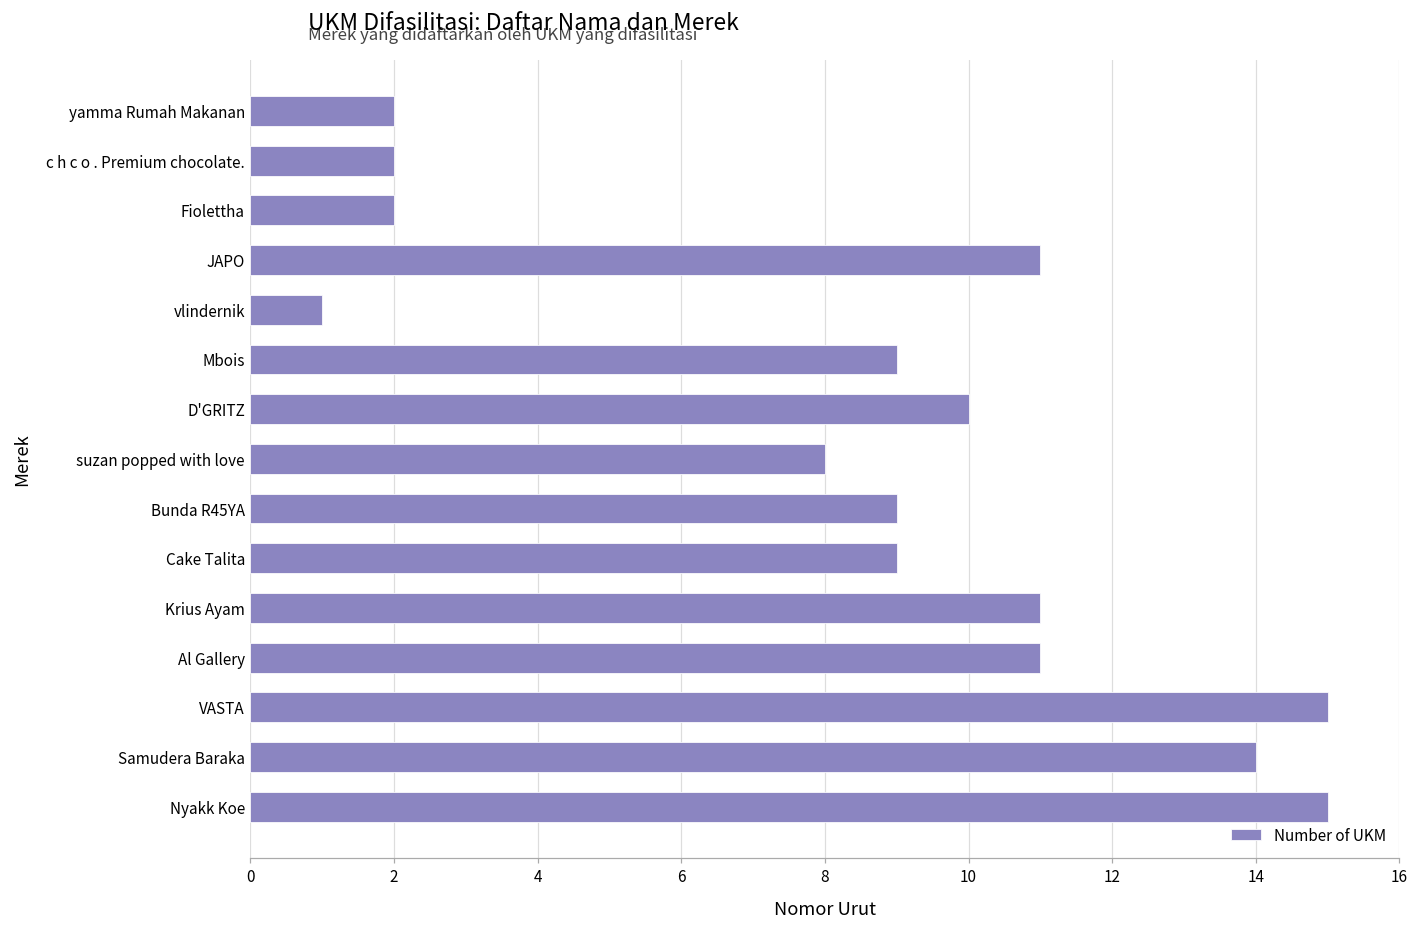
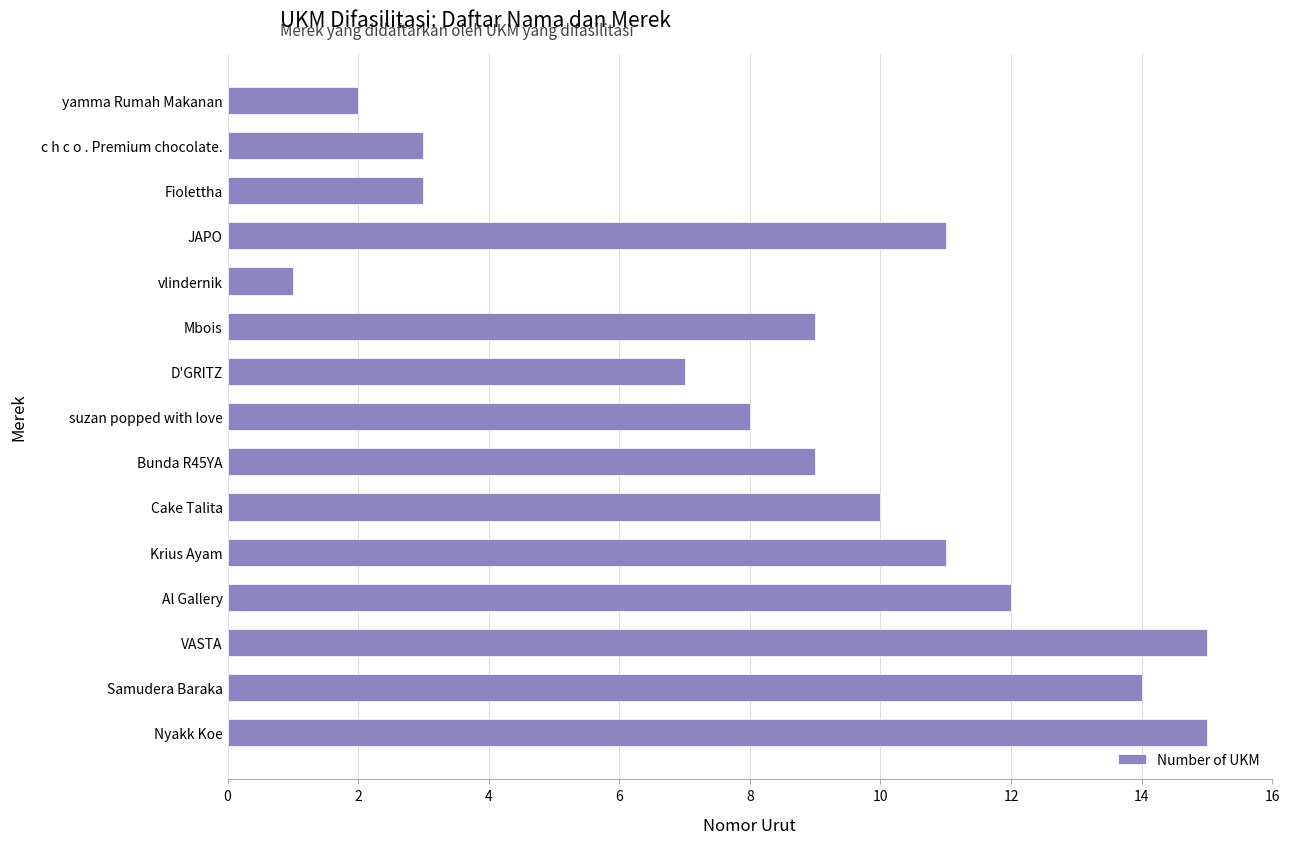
  {
    "yamma Rumah Makanan": 2,
-   "c h c o . Premium chocolate.": 2,
-   "Fiolettha": 2,
+   "c h c o . Premium chocolate.": 3,
+   "Fiolettha": 3,
    "JAPO": 11,
    "vlindernik": 1,
    "Mbois": 9,
-   "D'GRITZ": 10,
+   "D'GRITZ": 7,
    "suzan popped with love": 8,
    "Bunda R45YA": 9,
-   "Cake Talita": 9,
+   "Cake Talita": 10,
    "Krius Ayam": 11,
-   "Al Gallery": 11,
+   "Al Gallery": 12,
    "VASTA": 15,
    "Samudera Baraka": 14,
    "Nyakk Koe": 15
  }
